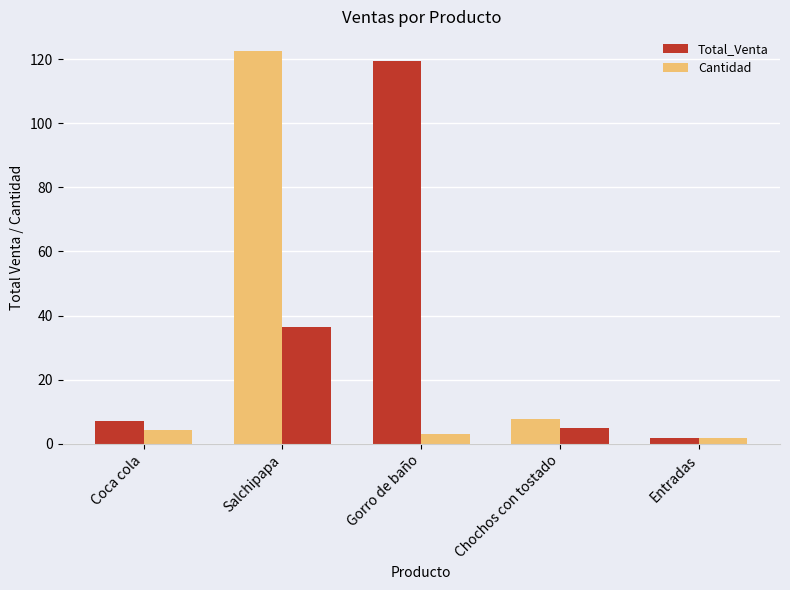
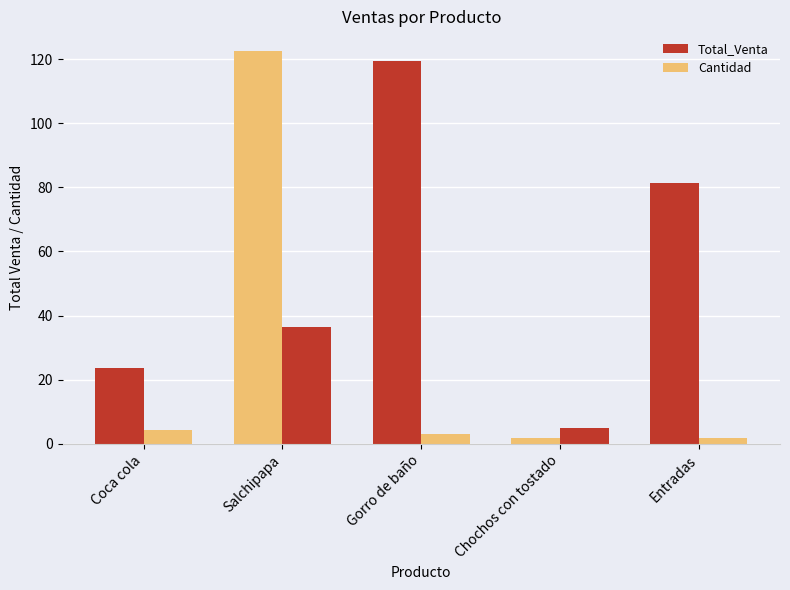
  {
    "Total_Venta": {
-     "Coca cola": 7,
+     "Coca cola": 24,
      "Salchipapa": 123,
      "Gorro de baño": 119,
-     "Chochos con tostado": 8,
-     "Entradas": 2
+     "Chochos con tostado": 2,
+     "Entradas": 81
    },
    "Cantidad": {
      "Coca cola": 4,
      "Salchipapa": 37,
      "Gorro de baño": 3,
      "Chochos con tostado": 5,
      "Entradas": 2
    }
  }
